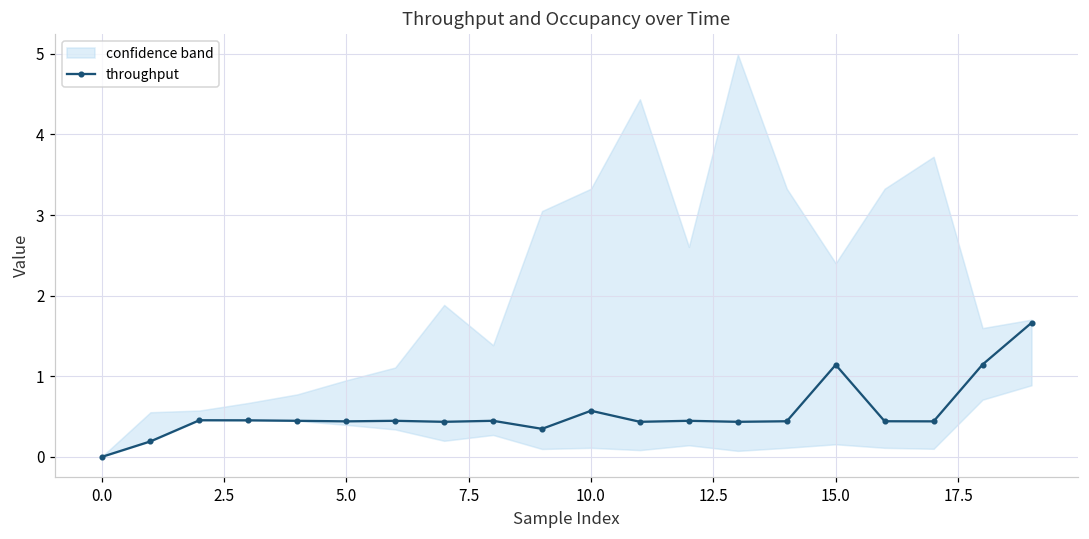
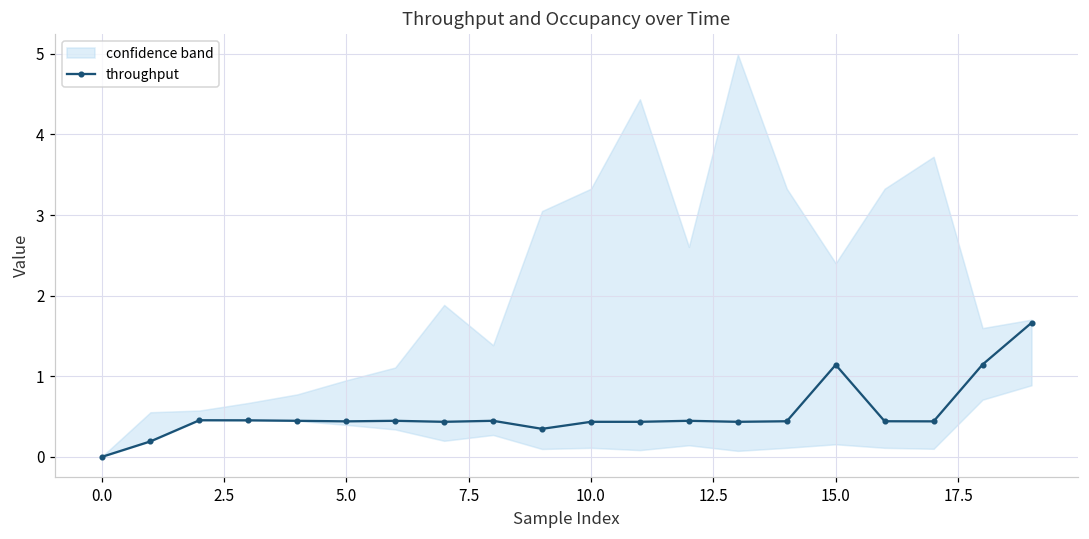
  {
    "throughput": {
      "5.0": 0.4,
-     "10.0": 0.6,
+     "10.0": 0.4,
      "15.0": 1.1
    }
  }
